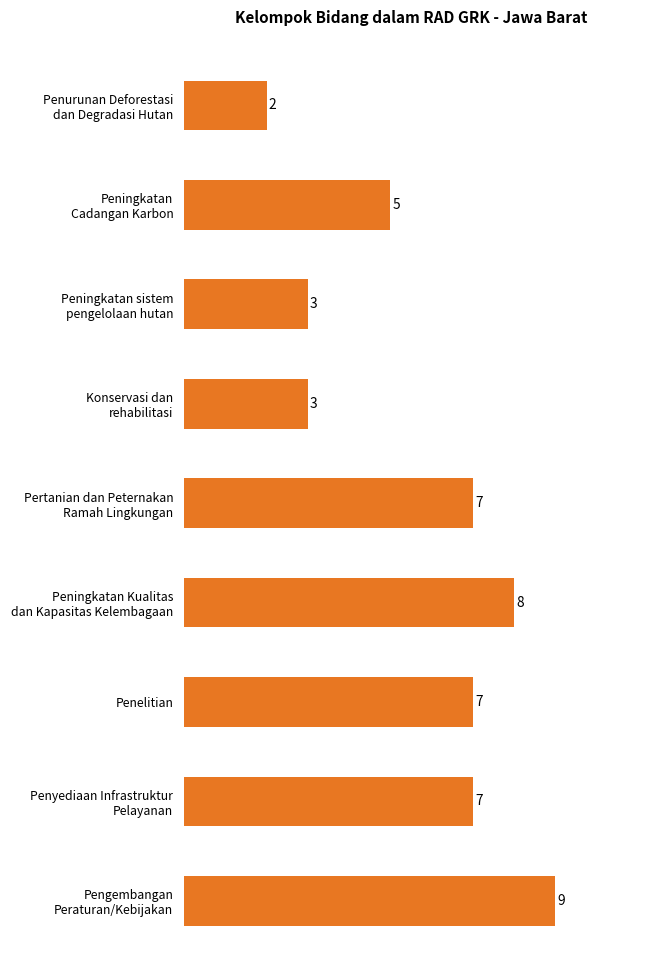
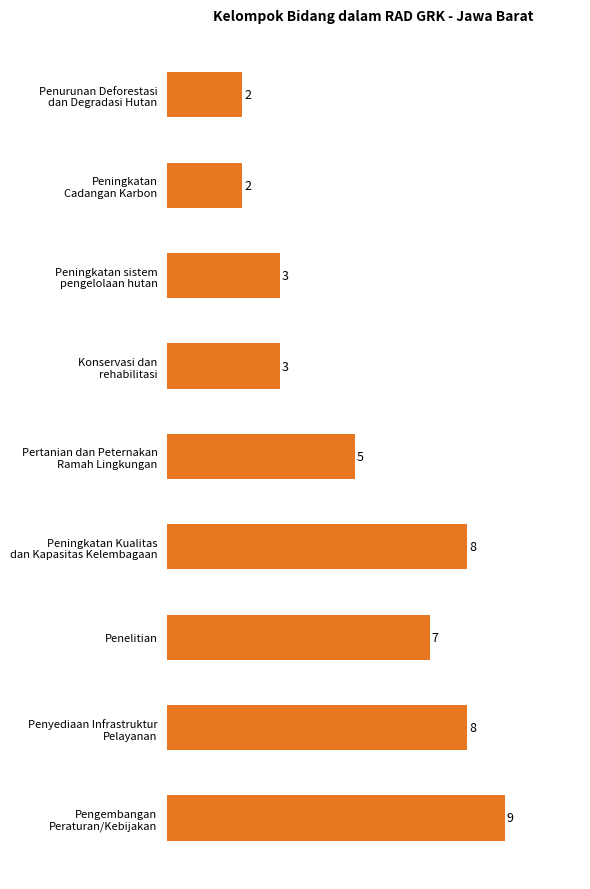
  {
    "Penurunan Deforestasi dan Degradasi Hutan": 2,
-   "Peningkatan Cadangan Karbon": 5,
+   "Peningkatan Cadangan Karbon": 2,
    "Peningkatan sistem pengelolaan hutan": 3,
    "Konservasi dan rehabilitasi": 3,
-   "Pertanian dan Peternakan Ramah Lingkungan": 7,
+   "Pertanian dan Peternakan Ramah Lingkungan": 5,
    "Peningkatan Kualitas dan Kapasitas Kelembagaan": 8,
    "Penelitian": 7,
-   "Penyediaan Infrastruktur Pelayanan": 7,
+   "Penyediaan Infrastruktur Pelayanan": 8,
    "Pengembangan Peraturan/Kebijakan": 9
  }
